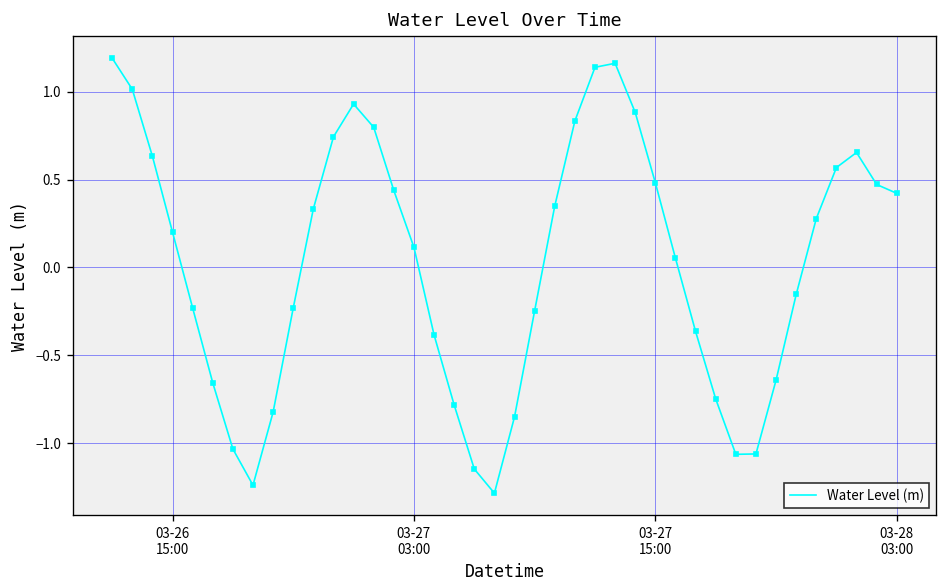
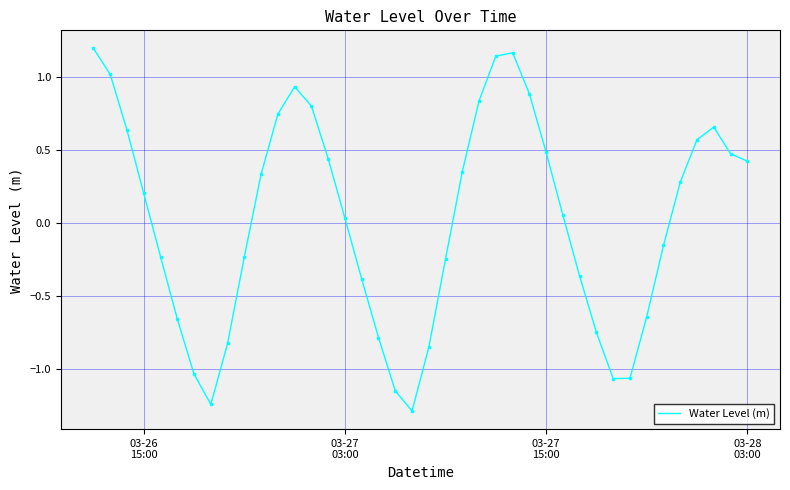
  {
    "03-26 15:00": 0.20,
-   "03-27 03:00": 0.11,
+   "03-27 03:00": 0.03,
    "03-27 15:00": 0.48,
    "03-28 03:00": 0.42
  }
